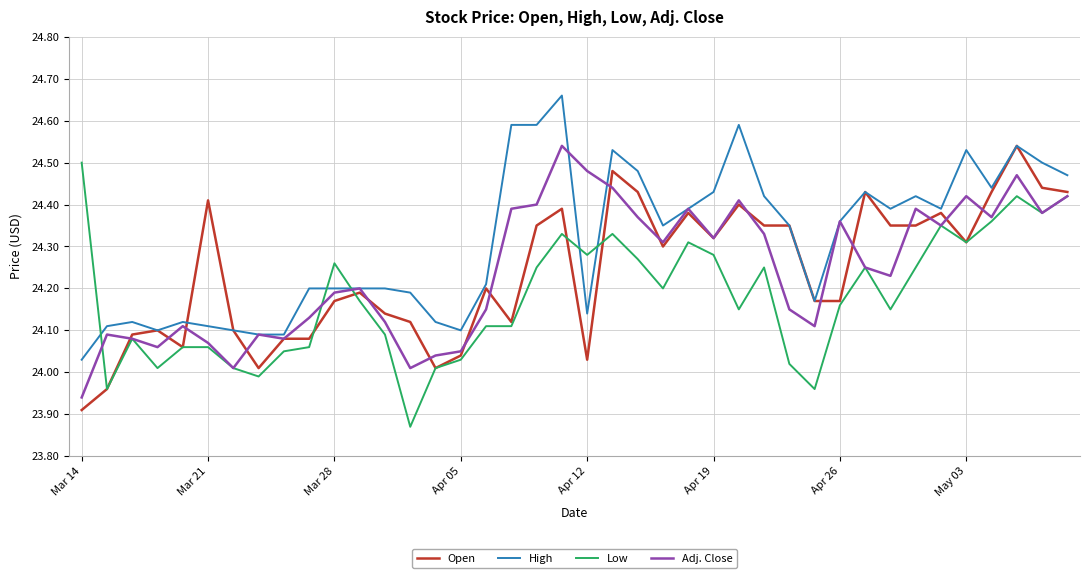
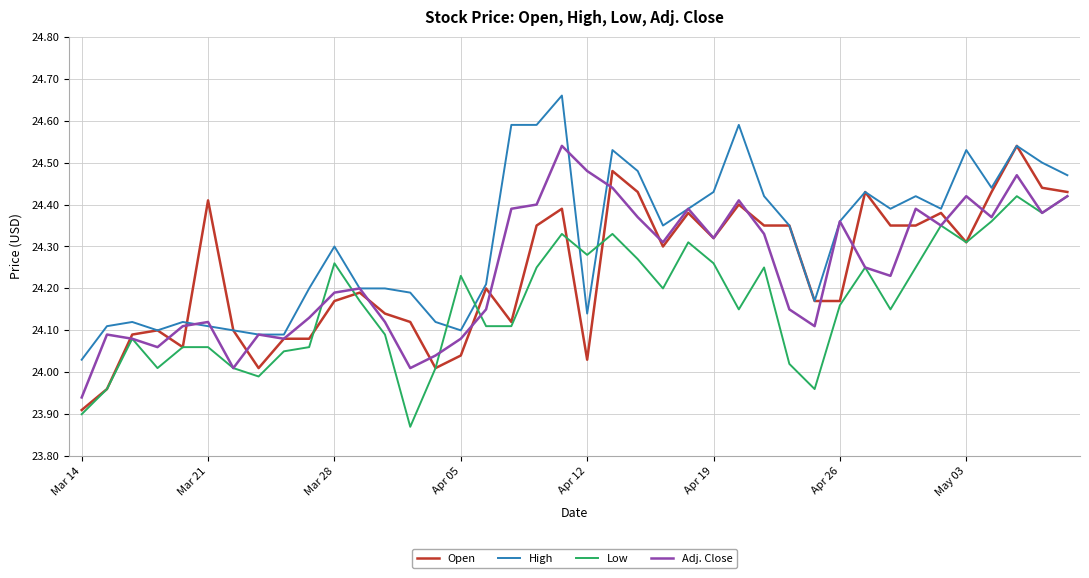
  {
    "Open": {
      "Mar 14": 23.91,
      "Mar 21": 24.41,
      "Mar 28": 24.17,
      "Apr 05": 24.04,
      "Apr 12": 24.03,
      "Apr 26": 24.17
    },
    "High": {
      "Mar 14": 24.03,
      "Mar 21": 24.11,
-     "Mar 28": 24.2,
+     "Mar 28": 24.3,
      "Apr 05": 24.1,
      "Apr 12": 24.14,
      "Apr 19": 24.43,
      "May 03": 24.53
    },
    "Low": {
-     "Mar 14": 24.5,
+     "Mar 14": 23.9,
      "Mar 21": 24.06,
      "Mar 28": 24.26,
-     "Apr 05": 24.03,
+     "Apr 05": 24.23,
      "Apr 12": 24.28,
-     "Apr 19": 24.28,
+     "Apr 19": 24.26,
      "Apr 26": 24.16
    },
    "Adj. Close": {
      "Mar 14": 23.94,
-     "Mar 21": 24.07,
+     "Mar 21": 24.12,
      "Mar 28": 24.19,
-     "Apr 05": 24.05,
+     "Apr 05": 24.08,
      "Apr 12": 24.48,
      "May 03": 24.42
    }
  }
